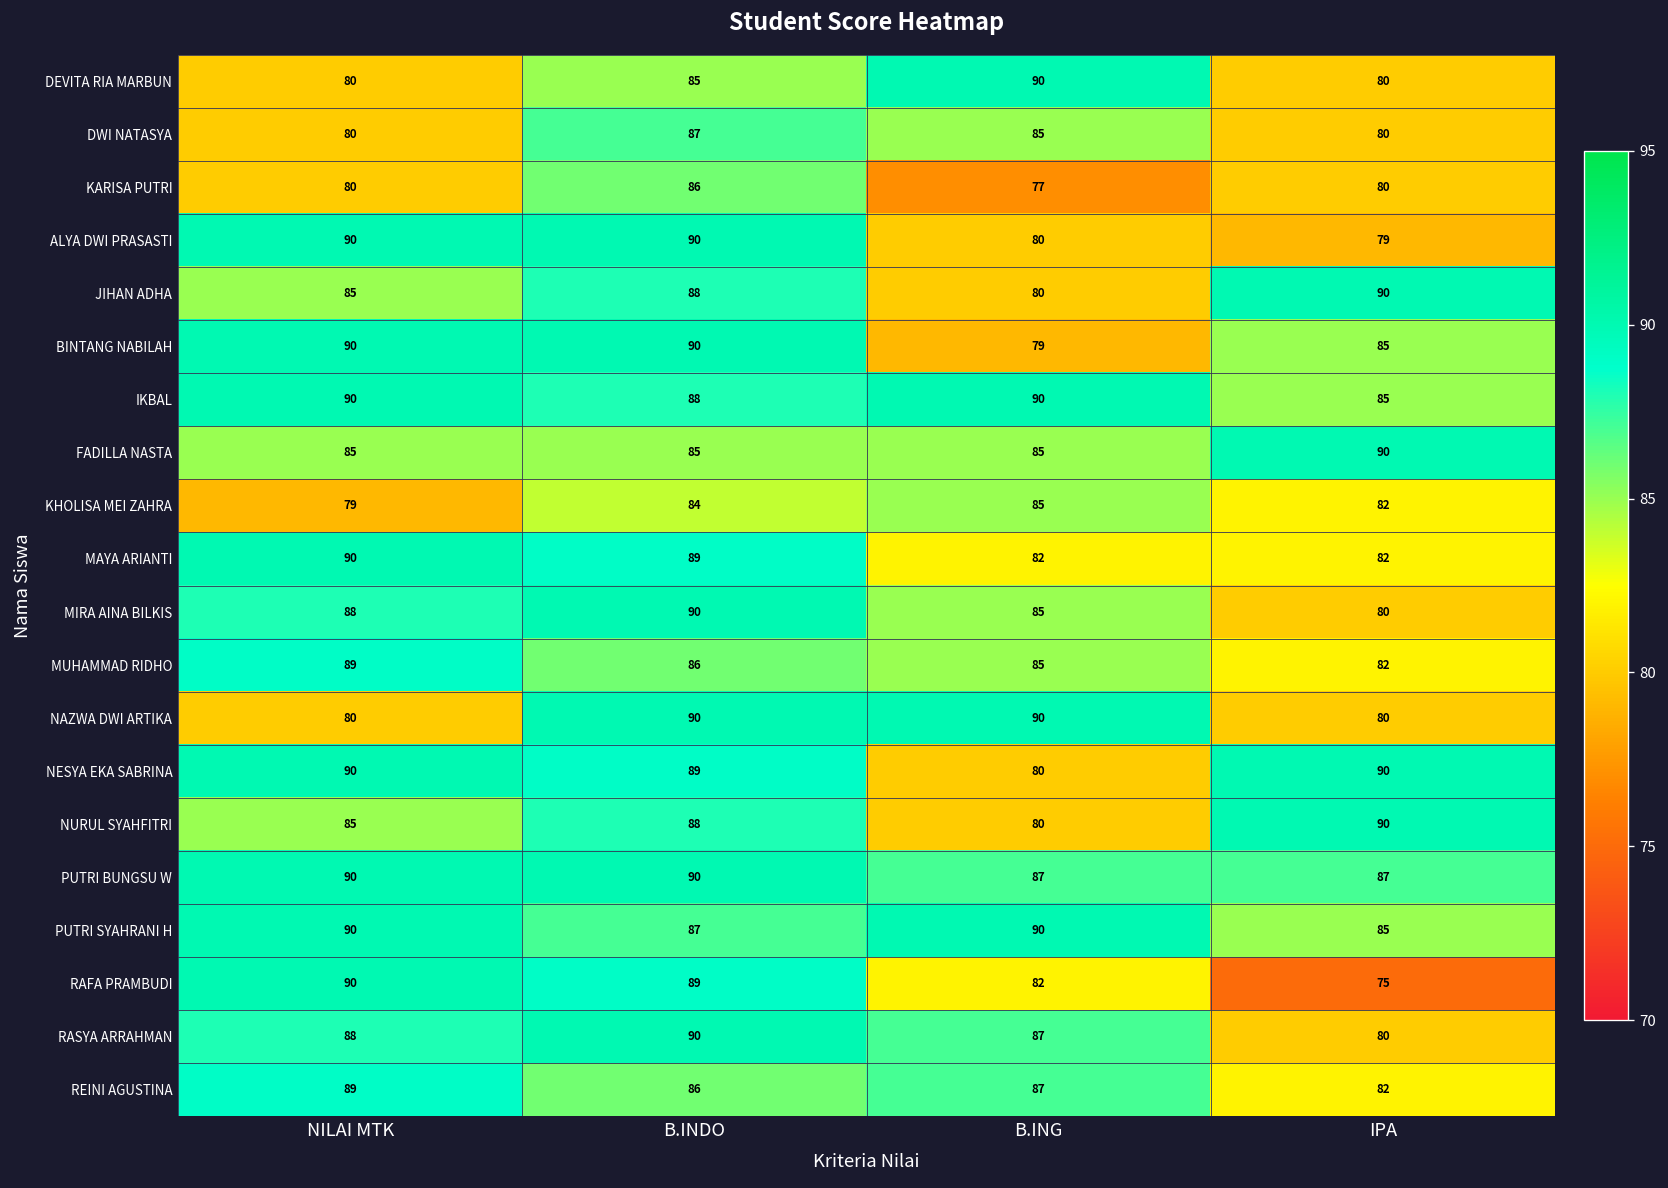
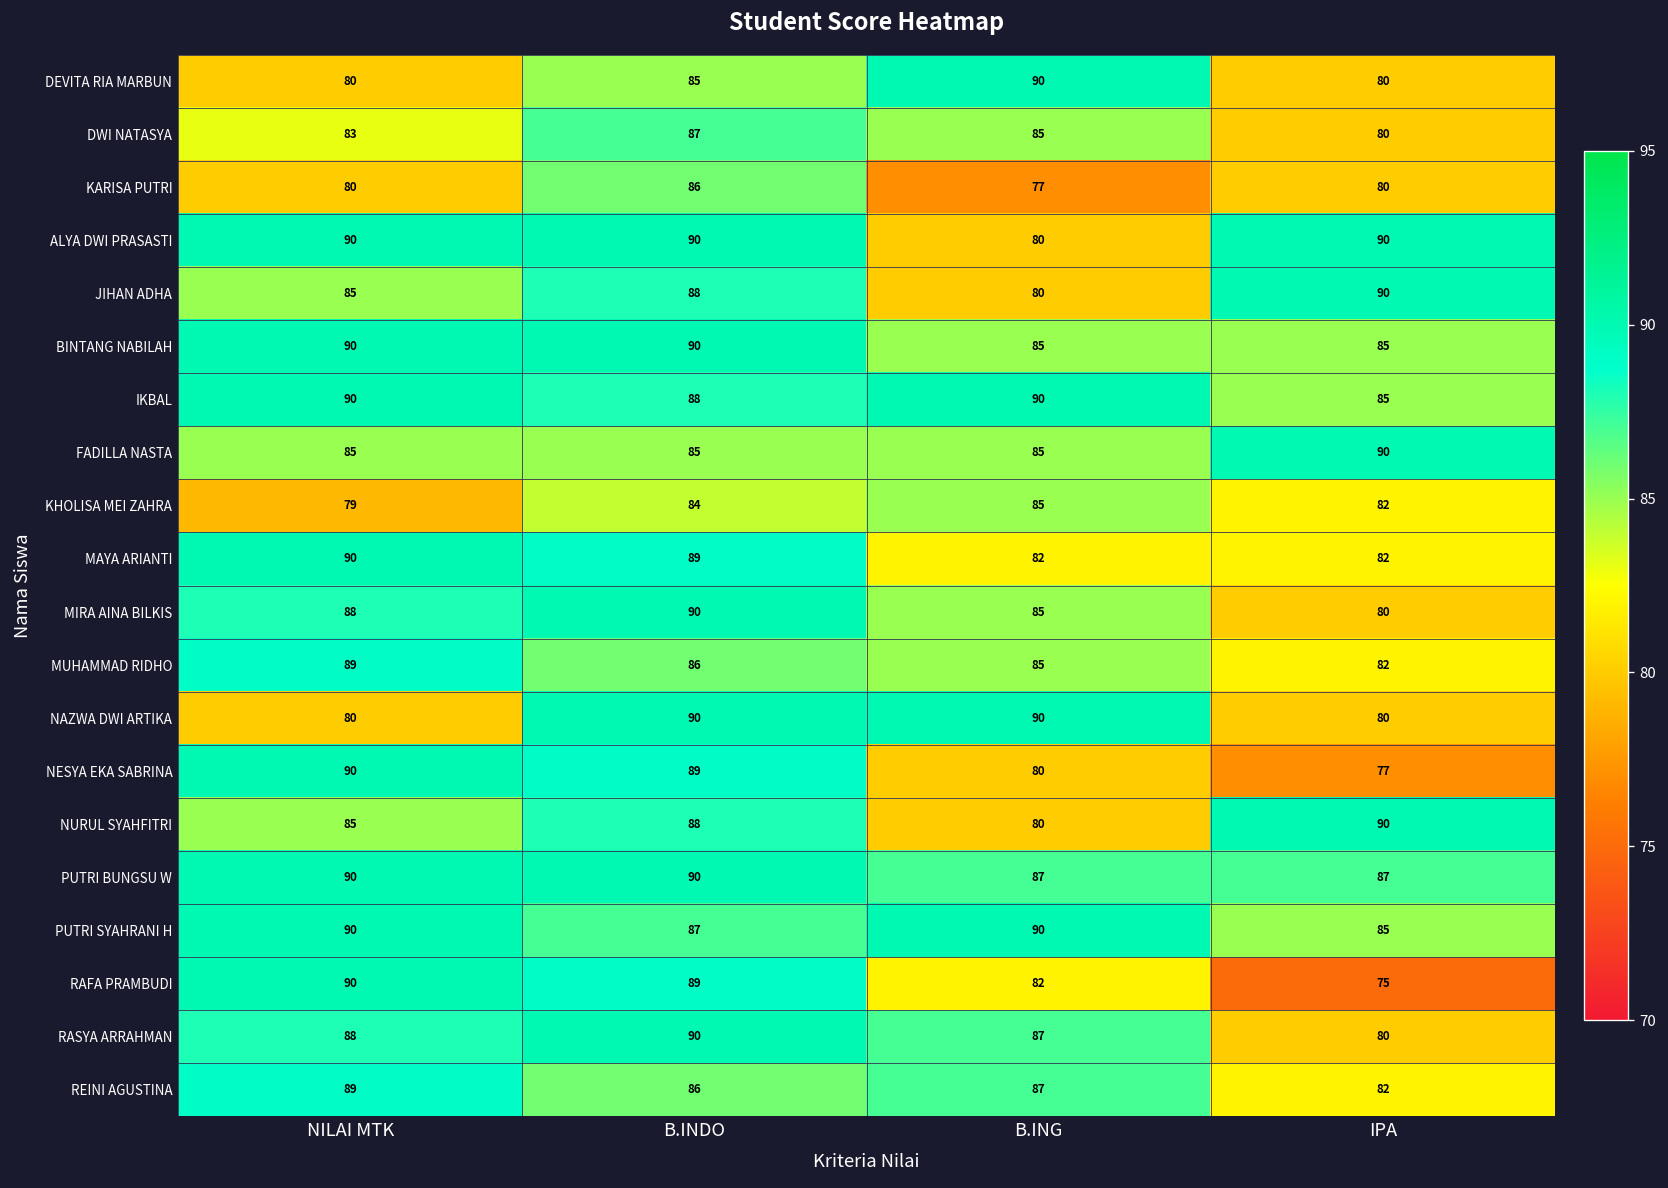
  {
    "DEVITA RIA MARBUN": {
      "NILAI MTK": 80,
      "B.INDO": 85,
      "B.ING": 90,
      "IPA": 80
    },
    "DWI NATASYA": {
-     "NILAI MTK": 80,
+     "NILAI MTK": 83,
      "B.INDO": 87,
      "B.ING": 85,
      "IPA": 80
    },
    "KARISA PUTRI": {
      "NILAI MTK": 80,
      "B.INDO": 86,
      "B.ING": 77,
      "IPA": 80
    },
    "ALYA DWI PRASASTI": {
      "NILAI MTK": 90,
      "B.INDO": 90,
      "B.ING": 80,
-     "IPA": 79
+     "IPA": 90
    },
    "JIHAN ADHA": {
      "NILAI MTK": 85,
      "B.INDO": 88,
      "B.ING": 80,
      "IPA": 90
    },
    "BINTANG NABILAH": {
      "NILAI MTK": 90,
      "B.INDO": 90,
-     "B.ING": 79,
+     "B.ING": 85,
      "IPA": 85
    },
    "IKBAL": {
      "NILAI MTK": 90,
      "B.INDO": 88,
      "B.ING": 90,
      "IPA": 85
    },
    "FADILLA NASTA": {
      "NILAI MTK": 85,
      "B.INDO": 85,
      "B.ING": 85,
      "IPA": 90
    },
    "KHOLISA MEI ZAHRA": {
      "NILAI MTK": 79,
      "B.INDO": 84,
      "B.ING": 85,
      "IPA": 82
    },
    "MAYA ARIANTI": {
      "NILAI MTK": 90,
      "B.INDO": 89,
      "B.ING": 82,
      "IPA": 82
    },
    "MIRA AINA BILKIS": {
      "NILAI MTK": 88,
      "B.INDO": 90,
      "B.ING": 85,
      "IPA": 80
    },
    "MUHAMMAD RIDHO": {
      "NILAI MTK": 89,
      "B.INDO": 86,
      "B.ING": 85,
      "IPA": 82
    },
    "NAZWA DWI ARTIKA": {
      "NILAI MTK": 80,
      "B.INDO": 90,
      "B.ING": 90,
      "IPA": 80
    },
    "NESYA EKA SABRINA": {
      "NILAI MTK": 90,
      "B.INDO": 89,
      "B.ING": 80,
-     "IPA": 90
+     "IPA": 77
    },
    "NURUL SYAHFITRI": {
      "NILAI MTK": 85,
      "B.INDO": 88,
      "B.ING": 80,
      "IPA": 90
    },
    "PUTRI BUNGSU W": {
      "NILAI MTK": 90,
      "B.INDO": 90,
      "B.ING": 87,
      "IPA": 87
    },
    "PUTRI SYAHRANI H": {
      "NILAI MTK": 90,
      "B.INDO": 87,
      "B.ING": 90,
      "IPA": 85
    },
    "RAFA PRAMBUDI": {
      "NILAI MTK": 90,
      "B.INDO": 89,
      "B.ING": 82,
      "IPA": 75
    },
    "RASYA ARRAHMAN": {
      "NILAI MTK": 88,
      "B.INDO": 90,
      "B.ING": 87,
      "IPA": 80
    },
    "REINI AGUSTINA": {
      "NILAI MTK": 89,
      "B.INDO": 86,
      "B.ING": 87,
      "IPA": 82
    }
  }
